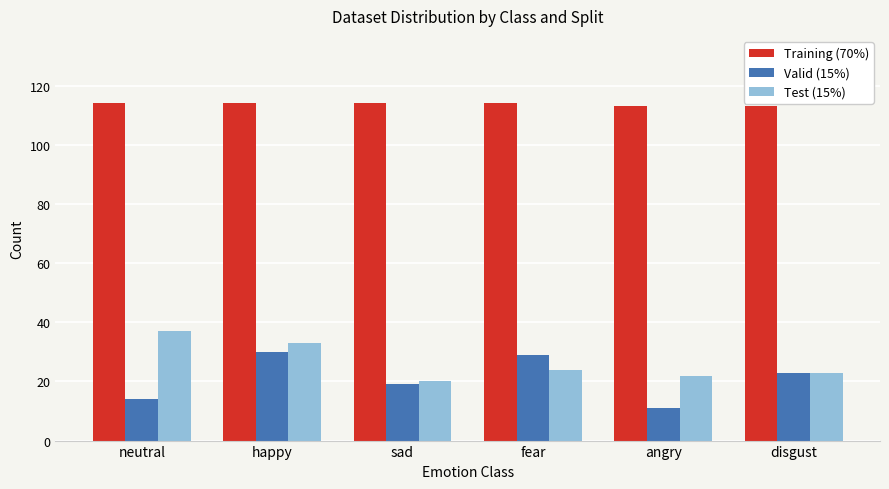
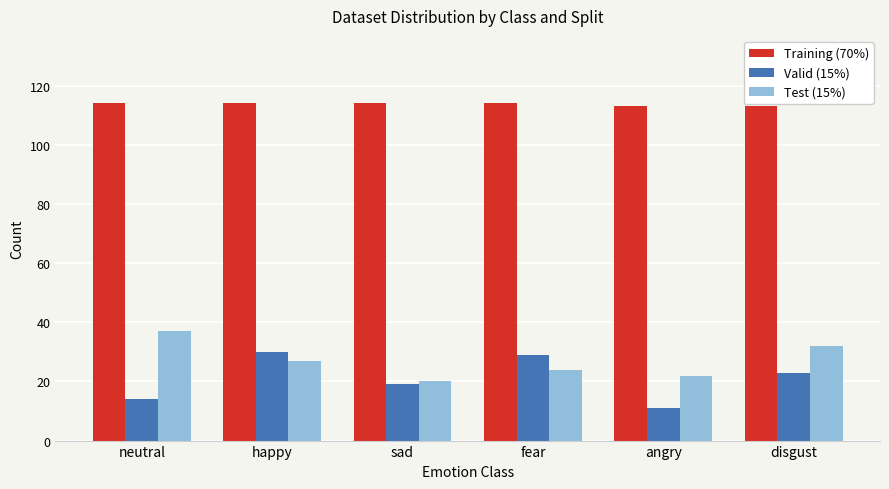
  {
    "Training (70%)": {
      "neutral": 114,
      "happy": 114,
      "sad": 114,
      "fear": 114,
      "angry": 113,
      "disgust": 113
    },
    "Valid (15%)": {
      "neutral": 14,
      "happy": 30,
      "sad": 19,
      "fear": 29,
      "angry": 11,
      "disgust": 23
    },
    "Test (15%)": {
      "neutral": 37,
-     "happy": 33,
+     "happy": 27,
      "sad": 20,
      "fear": 24,
      "angry": 22,
-     "disgust": 23
+     "disgust": 32
    }
  }
